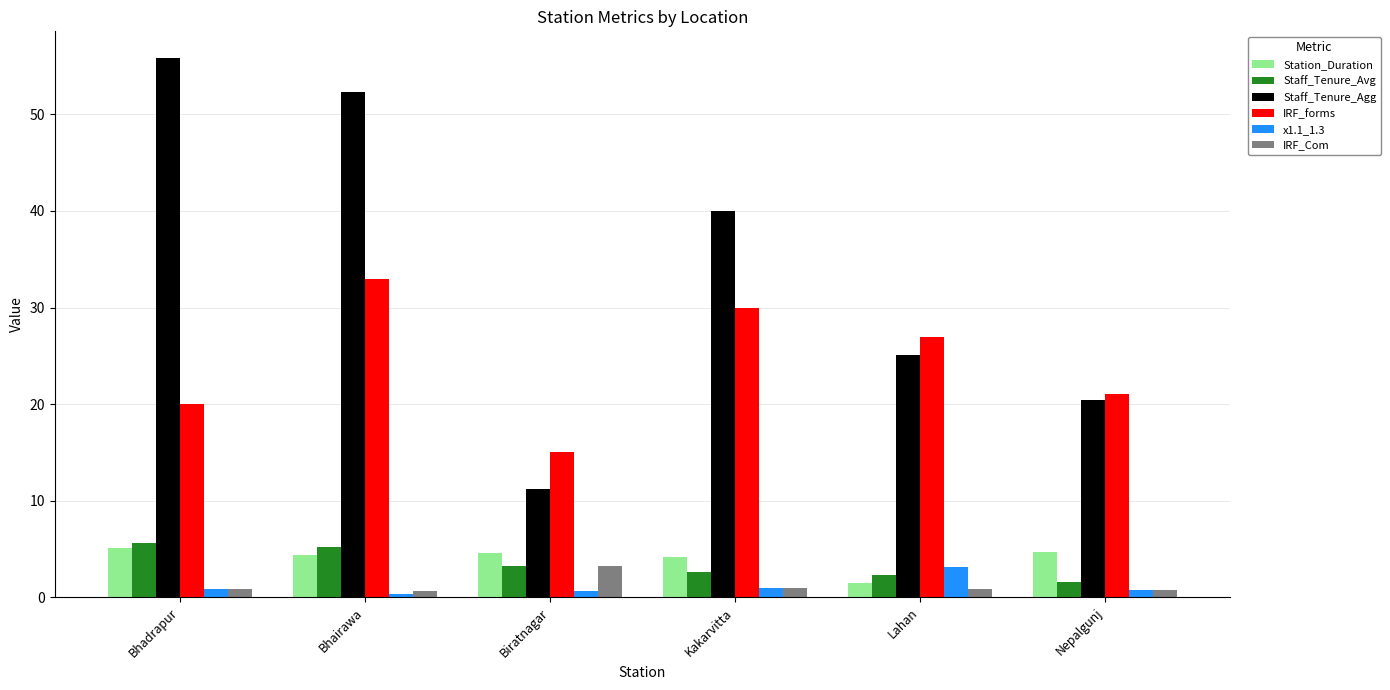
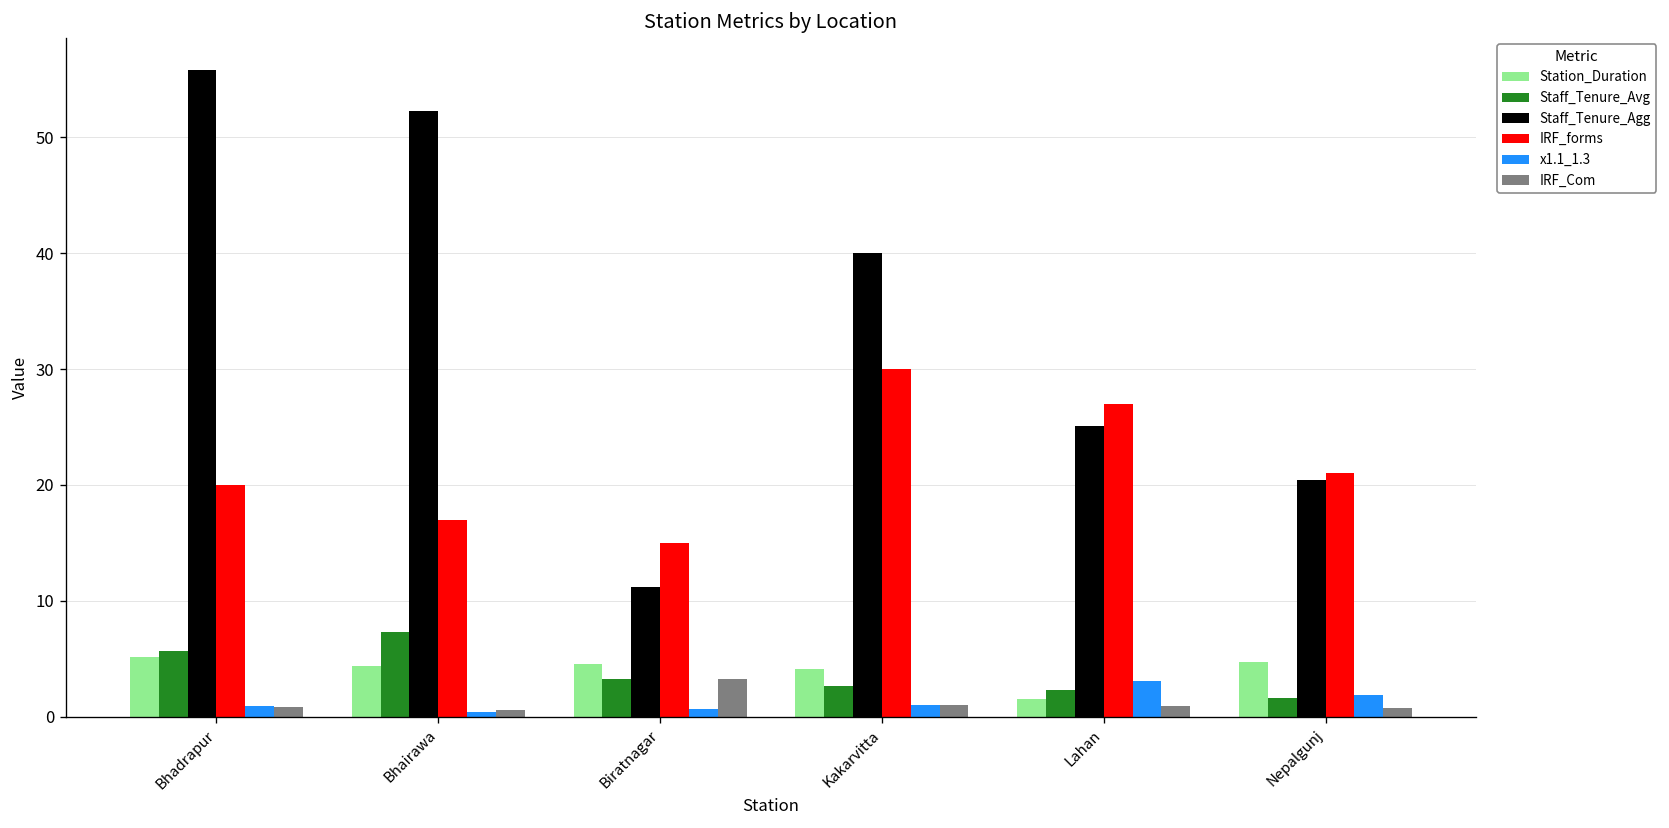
  {
    "Station_Duration": {
      "Bhadrapur": 5,
      "Bhairawa": 4,
      "Biratnagar": 5,
      "Kakarvitta": 4,
      "Lahan": 2,
      "Nepalgunj": 5
    },
    "Staff_Tenure_Avg": {
      "Bhadrapur": 6,
-     "Bhairawa": 5,
+     "Bhairawa": 7,
      "Biratnagar": 3,
      "Kakarvitta": 3,
      "Lahan": 2,
      "Nepalgunj": 2
    },
    "Staff_Tenure_Agg": {
      "Bhadrapur": 56,
      "Bhairawa": 52,
      "Biratnagar": 11,
      "Kakarvitta": 40,
      "Lahan": 25,
      "Nepalgunj": 20
    },
    "IRF_forms": {
      "Bhadrapur": 20,
-     "Bhairawa": 33,
+     "Bhairawa": 17,
      "Biratnagar": 15,
      "Kakarvitta": 30,
      "Lahan": 27,
      "Nepalgunj": 21
    },
    "x1.1_1.3": {
      "Bhadrapur": 1,
      "Bhairawa": 0,
      "Biratnagar": 1,
      "Kakarvitta": 1,
      "Lahan": 3,
-     "Nepalgunj": 1
+     "Nepalgunj": 2
    },
    "IRF_Com": {
      "Bhadrapur": 1,
      "Bhairawa": 1,
      "Biratnagar": 3,
      "Kakarvitta": 1,
      "Lahan": 1,
      "Nepalgunj": 1
    }
  }
